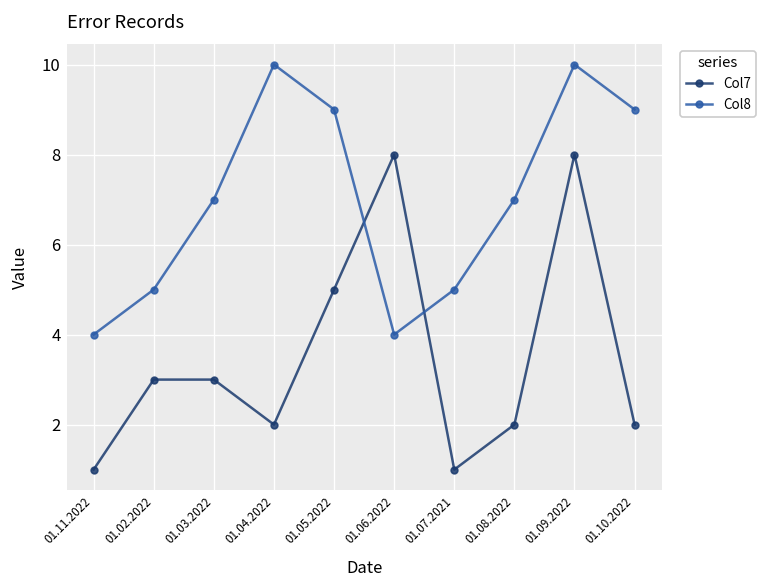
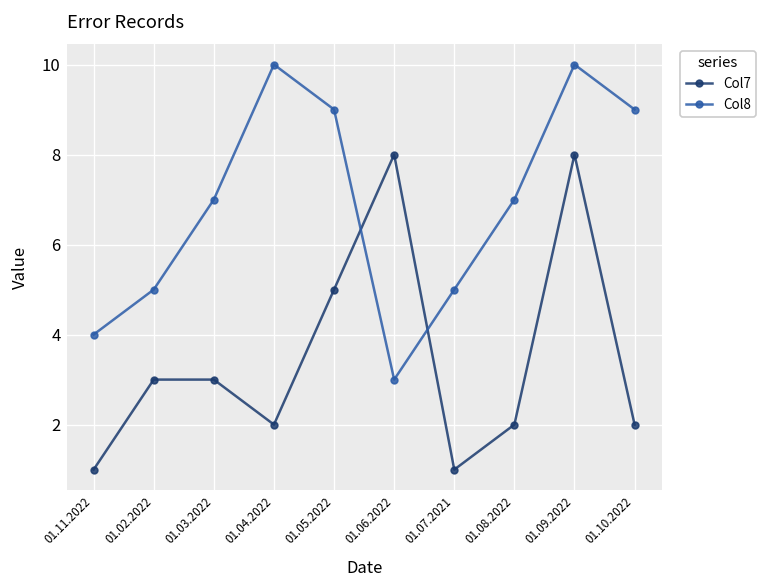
  {
    "Col7": {
      "01.11.2022": 1,
      "01.02.2022": 3,
      "01.03.2022": 3,
      "01.04.2022": 2,
      "01.05.2022": 5,
      "01.06.2022": 8,
      "01.07.2021": 1,
      "01.08.2022": 2,
      "01.09.2022": 8,
      "01.10.2022": 2
    },
    "Col8": {
      "01.11.2022": 4,
      "01.02.2022": 5,
      "01.03.2022": 7,
      "01.04.2022": 10,
      "01.05.2022": 9,
-     "01.06.2022": 4,
+     "01.06.2022": 3,
      "01.07.2021": 5,
      "01.08.2022": 7,
      "01.09.2022": 10,
      "01.10.2022": 9
    }
  }
